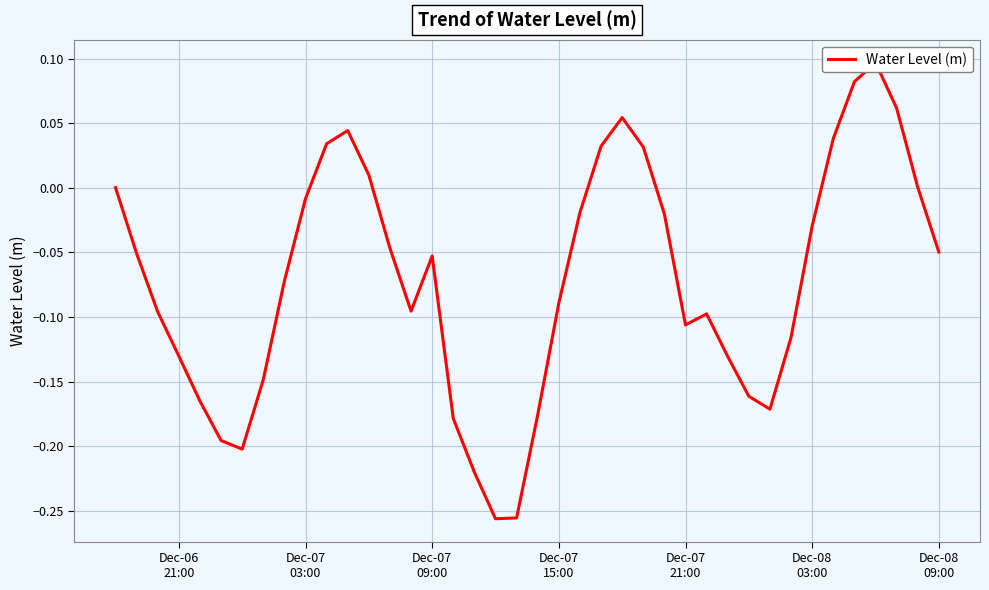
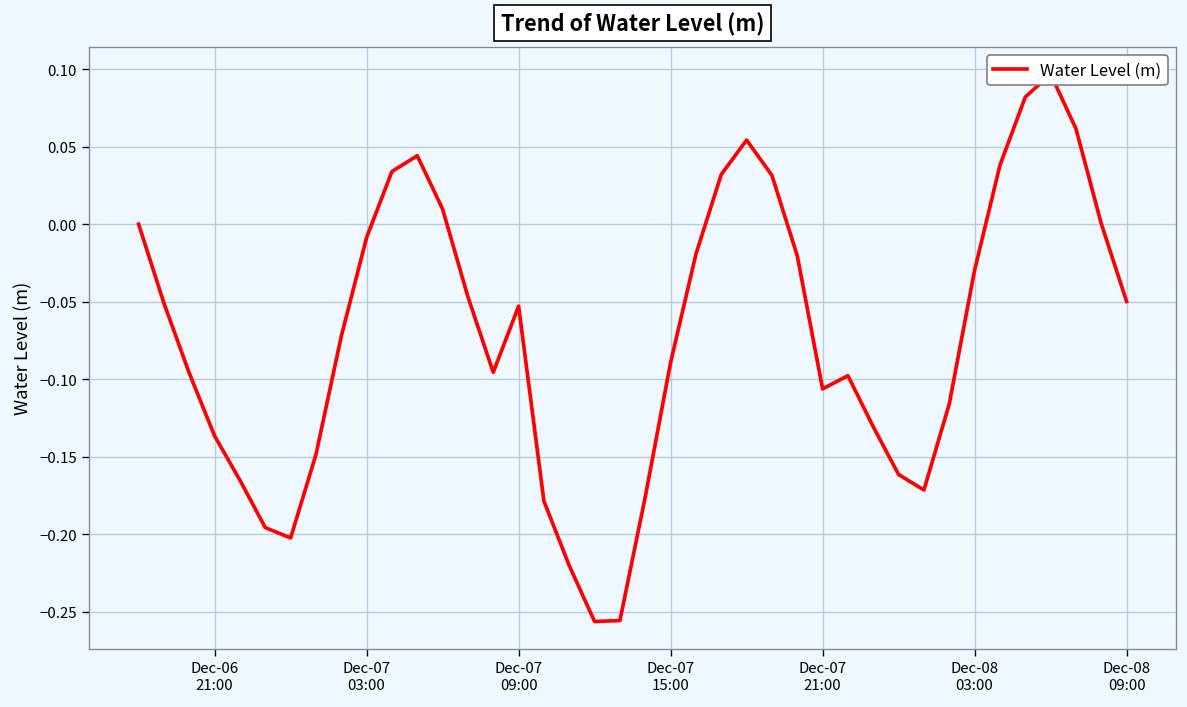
  {
-   "Dec-06 21:00": -0.130,
+   "Dec-06 21:00": -0.136,
    "Dec-07 03:00": -0.008,
    "Dec-07 09:00": -0.053,
    "Dec-07 15:00": -0.089,
    "Dec-07 21:00": -0.106,
    "Dec-08 03:00": -0.030,
    "Dec-08 09:00": -0.050
  }
